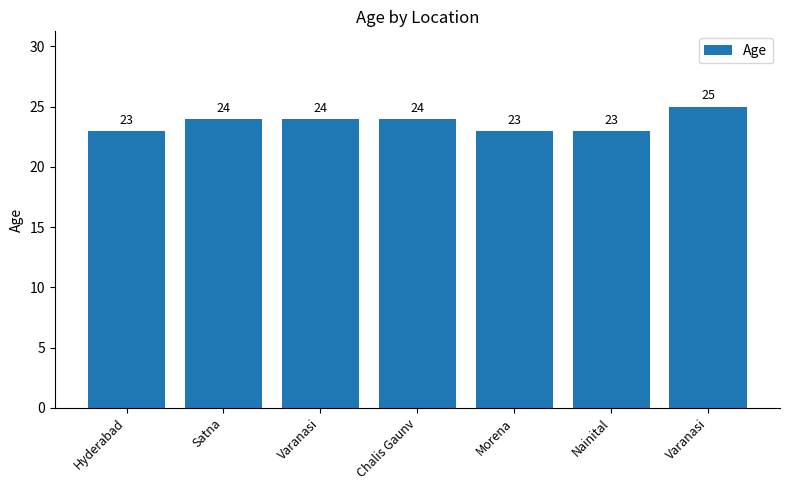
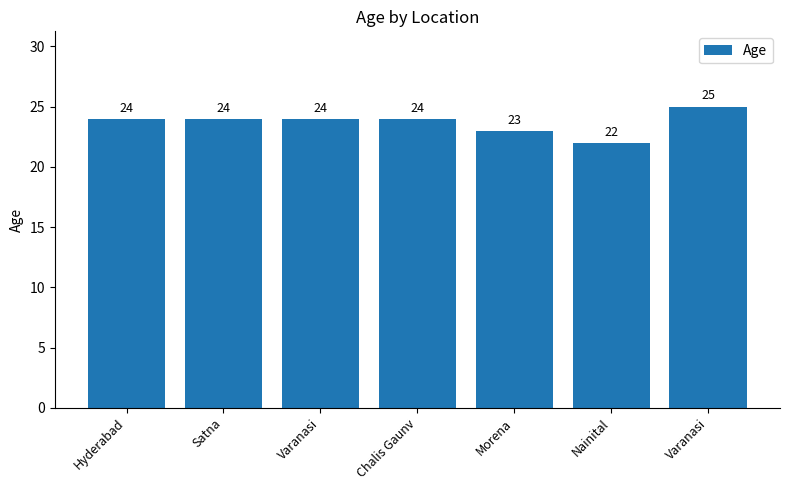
  {
-   "Hyderabad": 23,
+   "Hyderabad": 24,
    "Satna": 24,
    "Chalis Gaunv": 24,
    "Morena": 23,
-   "Nainital": 23
+   "Nainital": 22
  }
